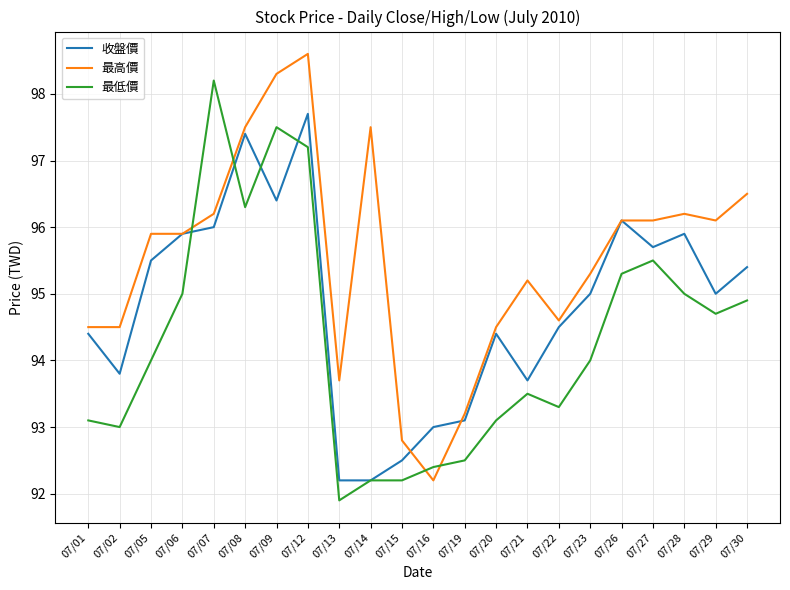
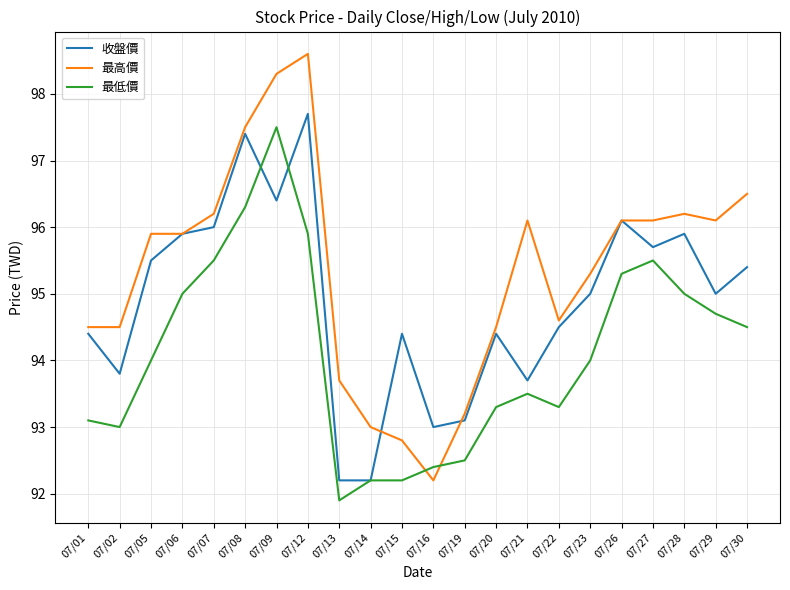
  {
    "收盤價": {
      "07/01": 94.4,
      "07/02": 93.8,
      "07/05": 95.5,
      "07/07": 96.0,
      "07/08": 97.4,
      "07/09": 96.4,
      "07/12": 97.7,
      "07/13": 92.2,
-     "07/15": 92.5,
+     "07/15": 94.4,
      "07/16": 93.0,
      "07/19": 93.1,
      "07/20": 94.4,
      "07/21": 93.7,
      "07/22": 94.5,
      "07/23": 95.0,
      "07/27": 95.7,
      "07/28": 95.9,
      "07/29": 95.0,
      "07/30": 95.4
    },
    "最高價": {
      "07/01": 94.5,
      "07/02": 94.5,
      "07/05": 95.9,
      "07/07": 96.2,
      "07/08": 97.5,
      "07/09": 98.3,
      "07/12": 98.6,
      "07/13": 93.7,
-     "07/14": 97.5,
+     "07/14": 93.0,
      "07/15": 92.8,
      "07/16": 92.2,
      "07/19": 93.2,
      "07/20": 94.5,
-     "07/21": 95.2,
+     "07/21": 96.1,
      "07/22": 94.6,
      "07/23": 95.3,
      "07/27": 96.1,
      "07/28": 96.2,
      "07/29": 96.1,
      "07/30": 96.5
    },
    "最低價": {
      "07/01": 93.1,
      "07/02": 93.0,
      "07/05": 94.0,
      "07/06": 95.0,
-     "07/07": 98.2,
+     "07/07": 95.5,
      "07/08": 96.3,
      "07/09": 97.5,
-     "07/12": 97.2,
+     "07/12": 95.9,
      "07/13": 91.9,
      "07/15": 92.2,
      "07/16": 92.4,
      "07/19": 92.5,
-     "07/20": 93.1,
+     "07/20": 93.3,
      "07/21": 93.5,
      "07/22": 93.3,
      "07/23": 94.0,
      "07/26": 95.3,
      "07/27": 95.5,
      "07/28": 95.0,
      "07/29": 94.7,
-     "07/30": 94.9
+     "07/30": 94.5
    }
  }
